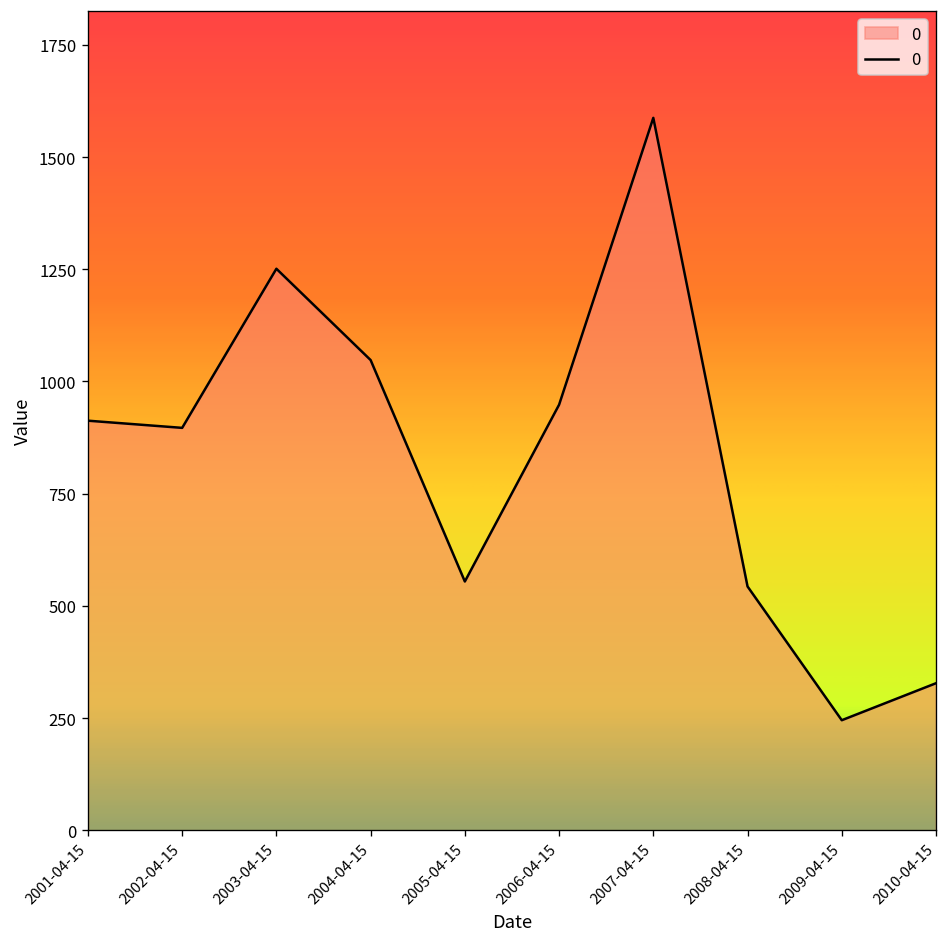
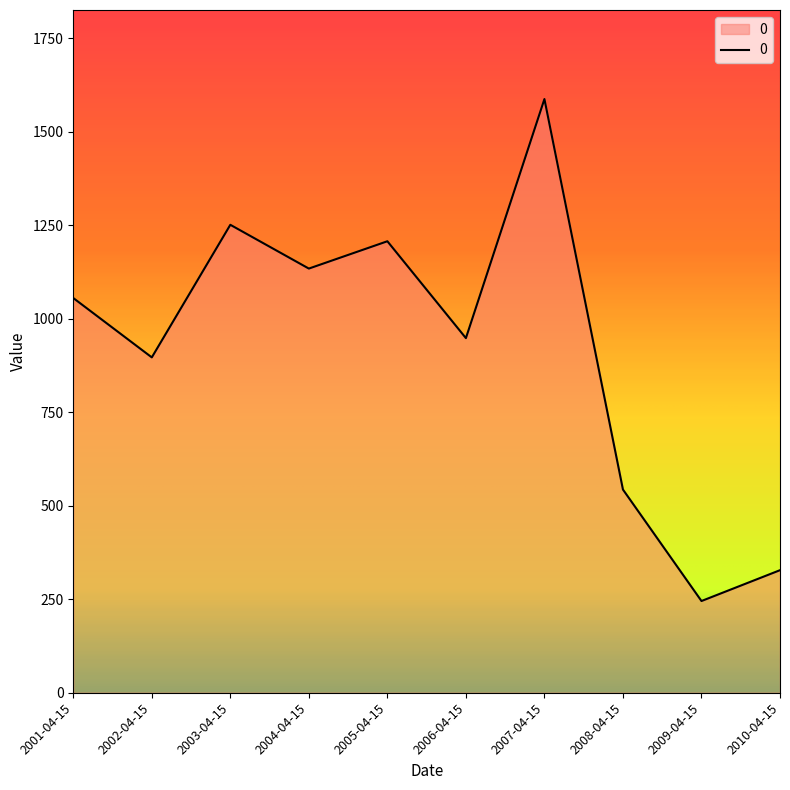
  {
-   "2001-04-15": 910,
+   "2001-04-15": 1060,
    "2002-04-15": 900,
    "2003-04-15": 1250,
-   "2004-04-15": 1050,
-   "2005-04-15": 550,
+   "2004-04-15": 1130,
+   "2005-04-15": 1210,
    "2006-04-15": 950,
    "2007-04-15": 1590,
    "2008-04-15": 540,
    "2009-04-15": 250,
    "2010-04-15": 330
  }
